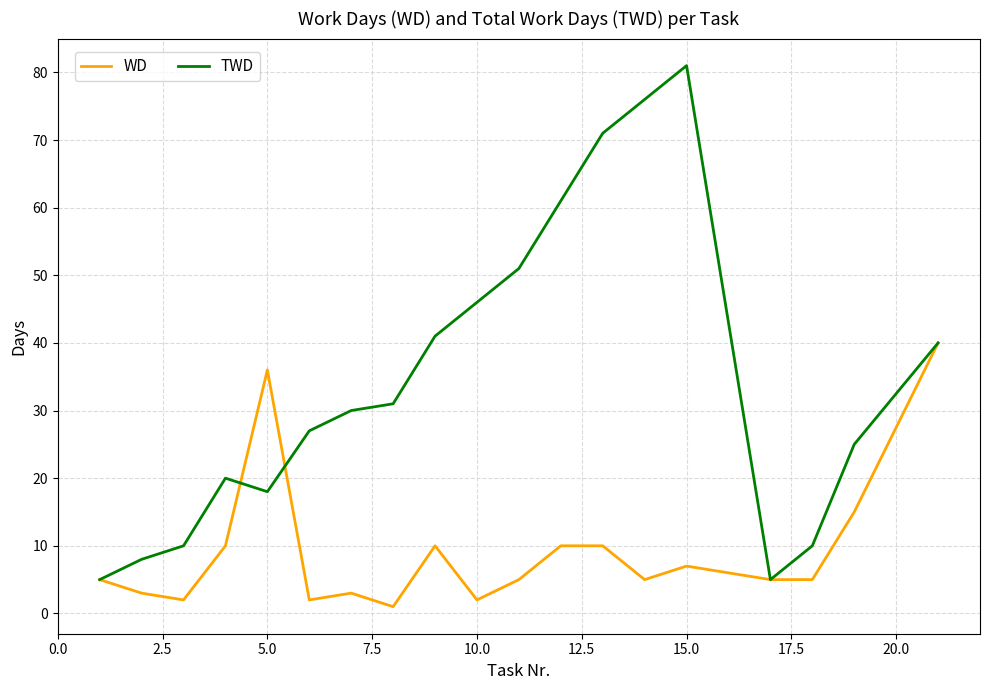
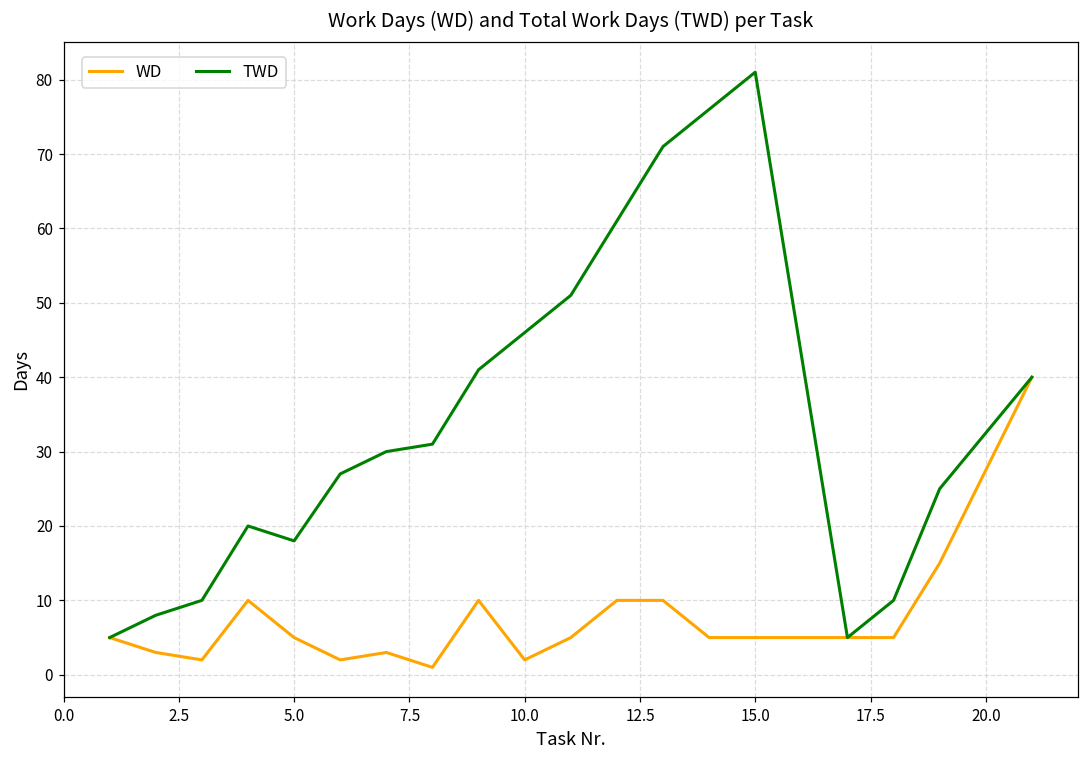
  {
    "WD": {
-     "5.0": 36,
+     "5.0": 5,
      "10.0": 2,
-     "15.0": 7
+     "15.0": 5
    },
    "TWD": {
      "5.0": 18,
      "10.0": 46,
      "15.0": 81
    }
  }
